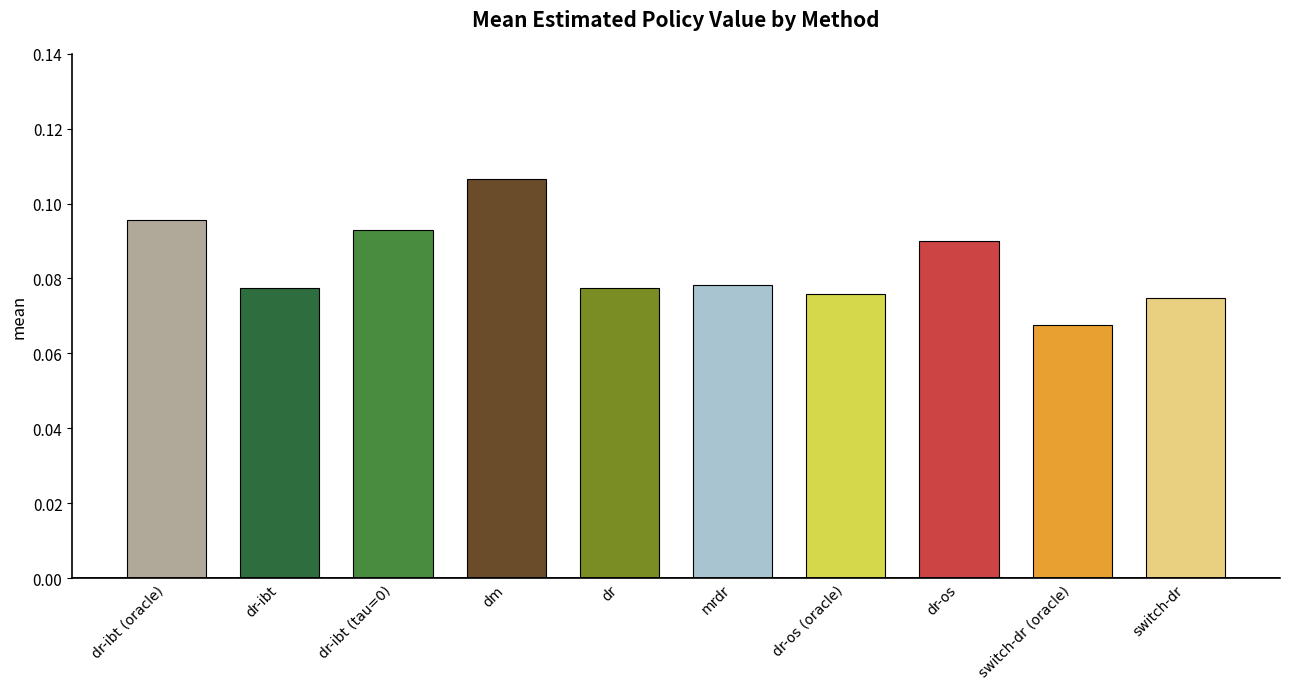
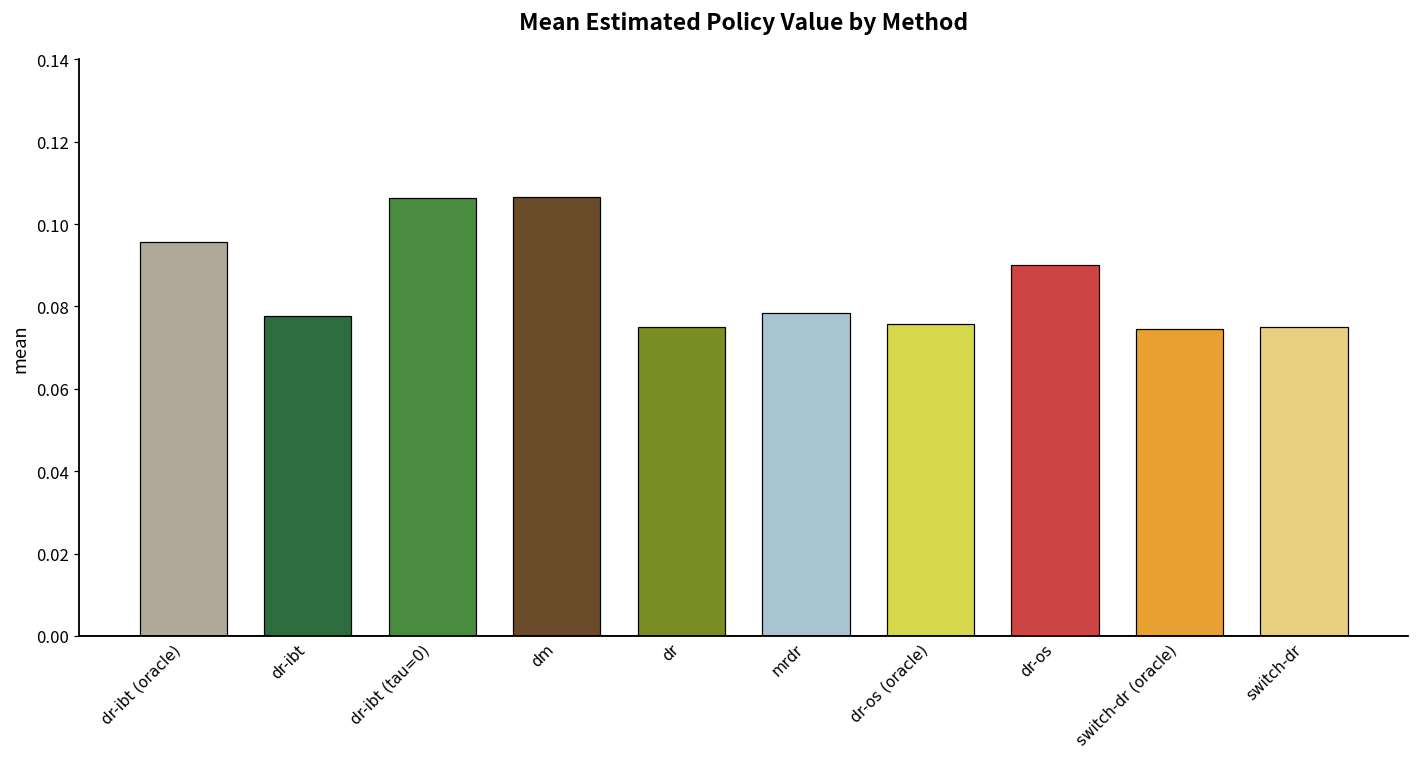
  {
    "dr-ibt (oracle)": 0.096,
    "dr-ibt": 0.078,
-   "dr-ibt (tau=0)": 0.093,
+   "dr-ibt (tau=0)": 0.106,
    "dm": 0.107,
-   "dr": 0.077,
+   "dr": 0.075,
    "mrdr": 0.078,
    "dr-os (oracle)": 0.076,
    "dr-os": 0.090,
-   "switch-dr (oracle)": 0.068,
+   "switch-dr (oracle)": 0.075,
    "switch-dr": 0.075
  }
